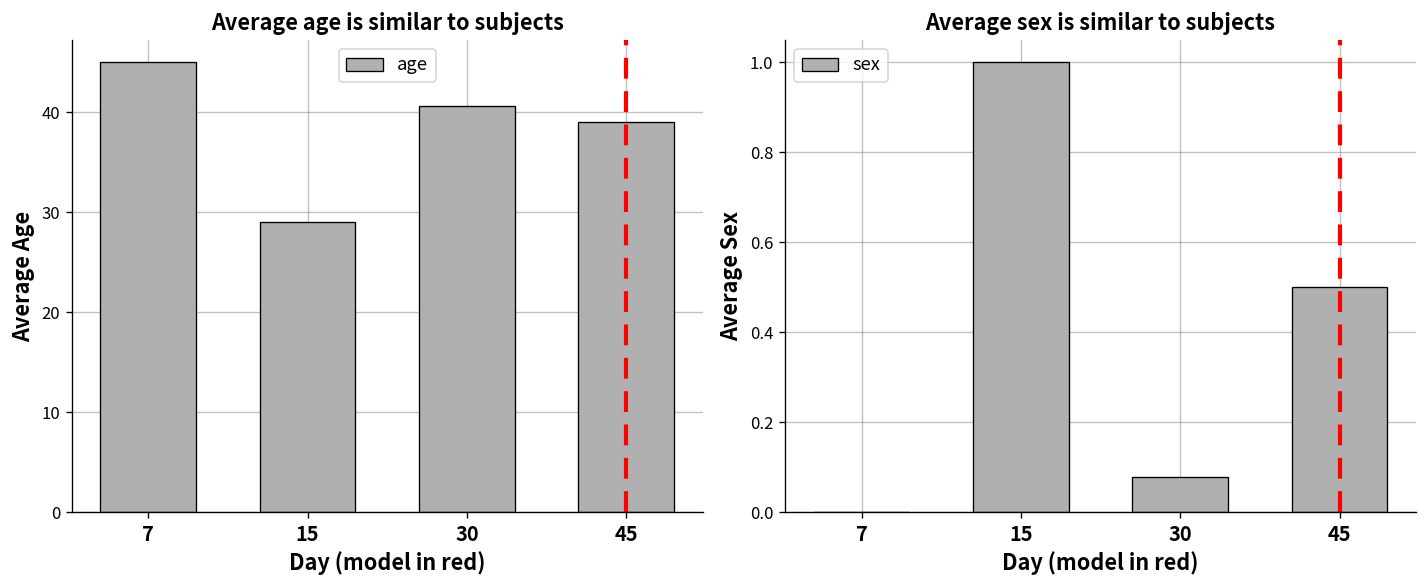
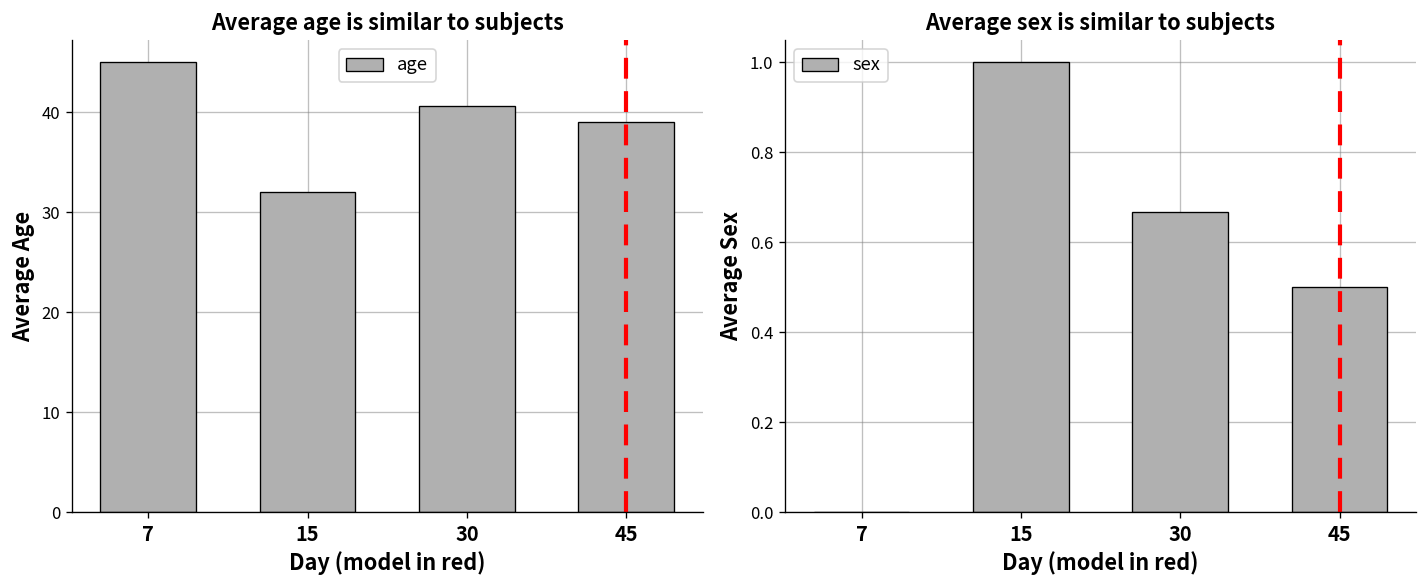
  {
    "Average age is similar to subjects": {
      "7": 45,
-     "15": 29,
+     "15": 32,
      "30": 41,
      "45": 39
    },
    "Average sex is similar to subjects": {
      "7": 0.00,
      "15": 1.00,
-     "30": 0.08,
+     "30": 0.67,
      "45": 0.50
    }
  }
